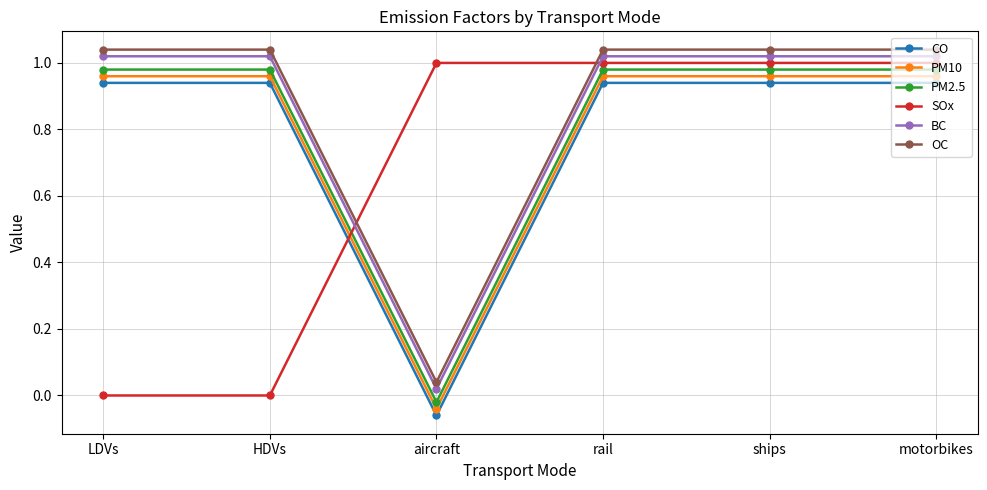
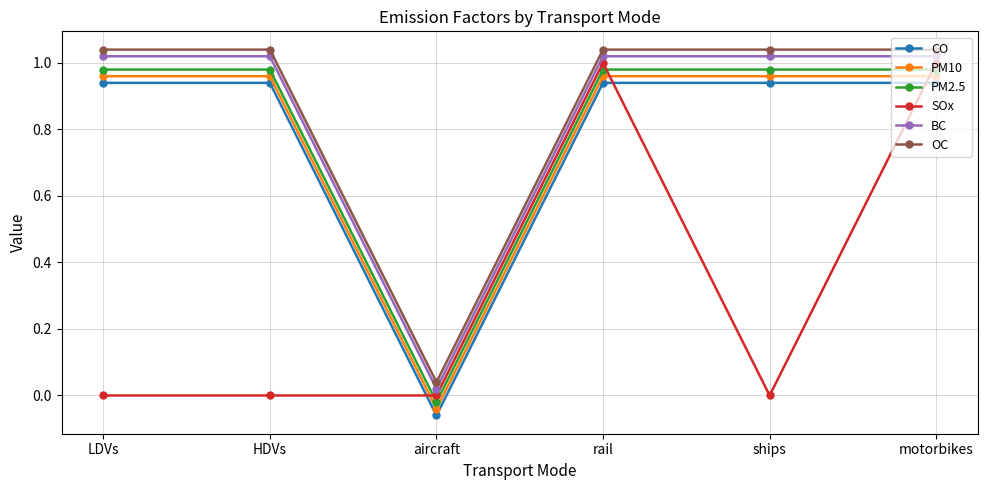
  {
    "CO": {
      "LDVs": 0.94,
      "HDVs": 0.94,
      "aircraft": -0.06,
      "rail": 0.94,
      "ships": 0.94
    },
    "PM10": {
      "LDVs": 0.96,
      "HDVs": 0.96,
      "aircraft": -0.04,
      "rail": 0.96,
      "ships": 0.96
    },
    "PM2.5": {
      "LDVs": 0.98,
      "HDVs": 0.98,
      "aircraft": -0.02,
      "rail": 0.98,
      "ships": 0.98
    },
    "SOx": {
      "LDVs": 0,
      "HDVs": 0,
-     "aircraft": 1,
+     "aircraft": 0,
      "rail": 1,
-     "ships": 1
+     "ships": 0
    },
    "BC": {
      "LDVs": 1.02,
      "HDVs": 1.02,
      "aircraft": 0.02,
      "rail": 1.02,
      "ships": 1.02
    },
    "OC": {
      "LDVs": 1.04,
      "HDVs": 1.04,
      "aircraft": 0.04,
      "rail": 1.04,
      "ships": 1.04
    }
  }
